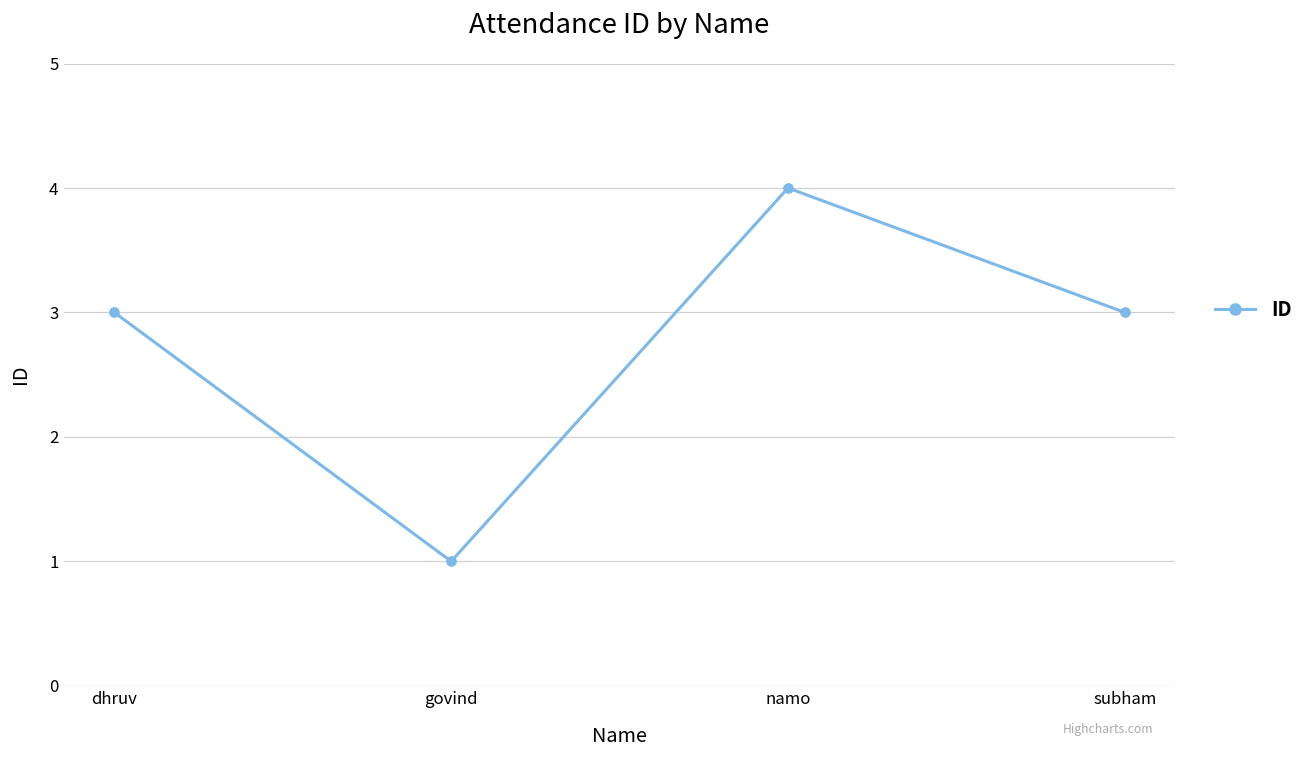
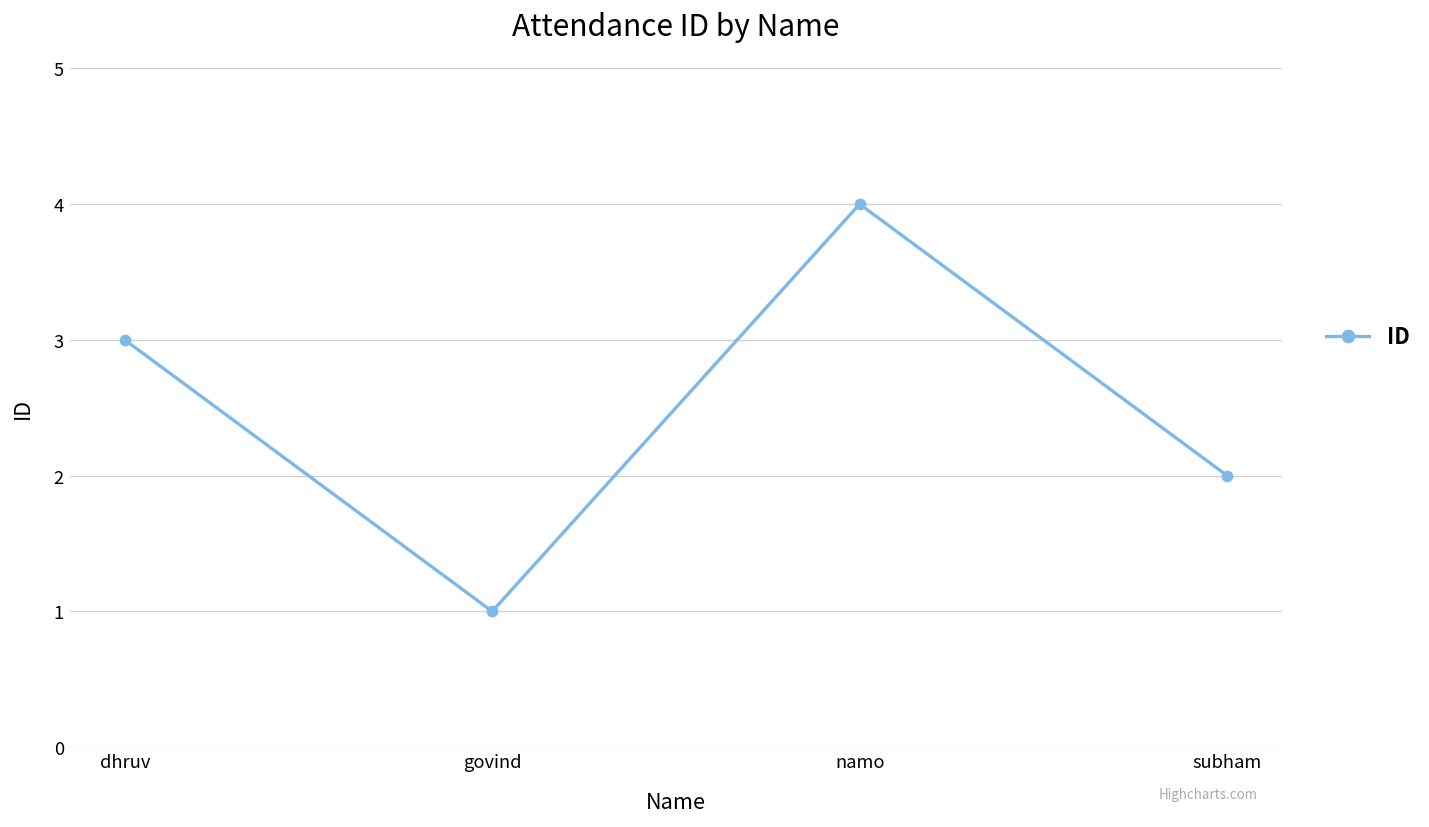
  {
    "dhruv": 3,
    "govind": 1,
    "namo": 4,
-   "subham": 3
+   "subham": 2
  }
